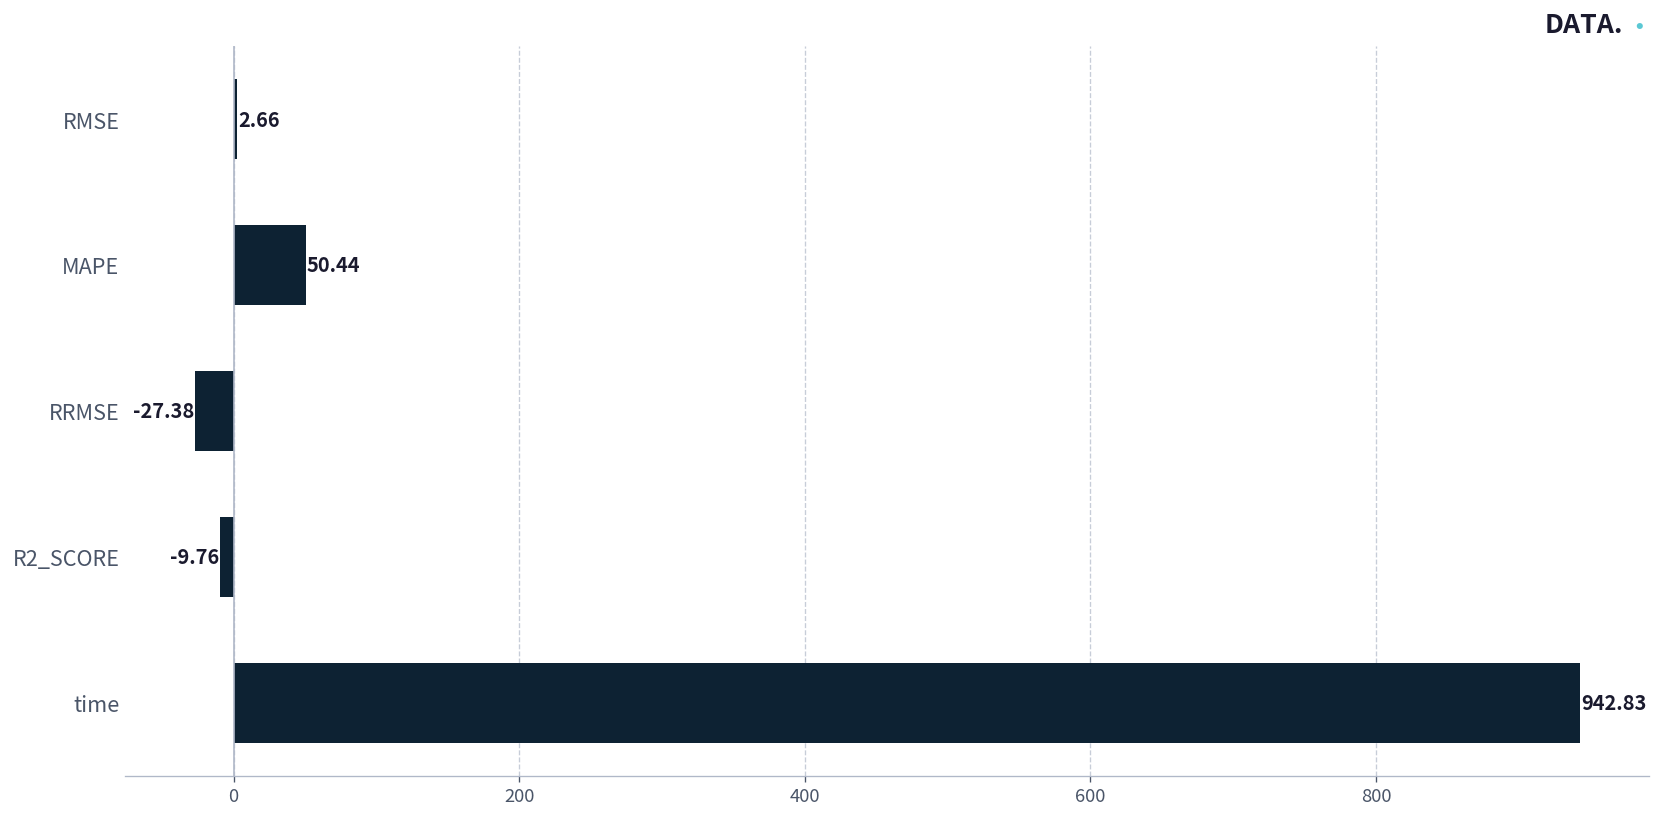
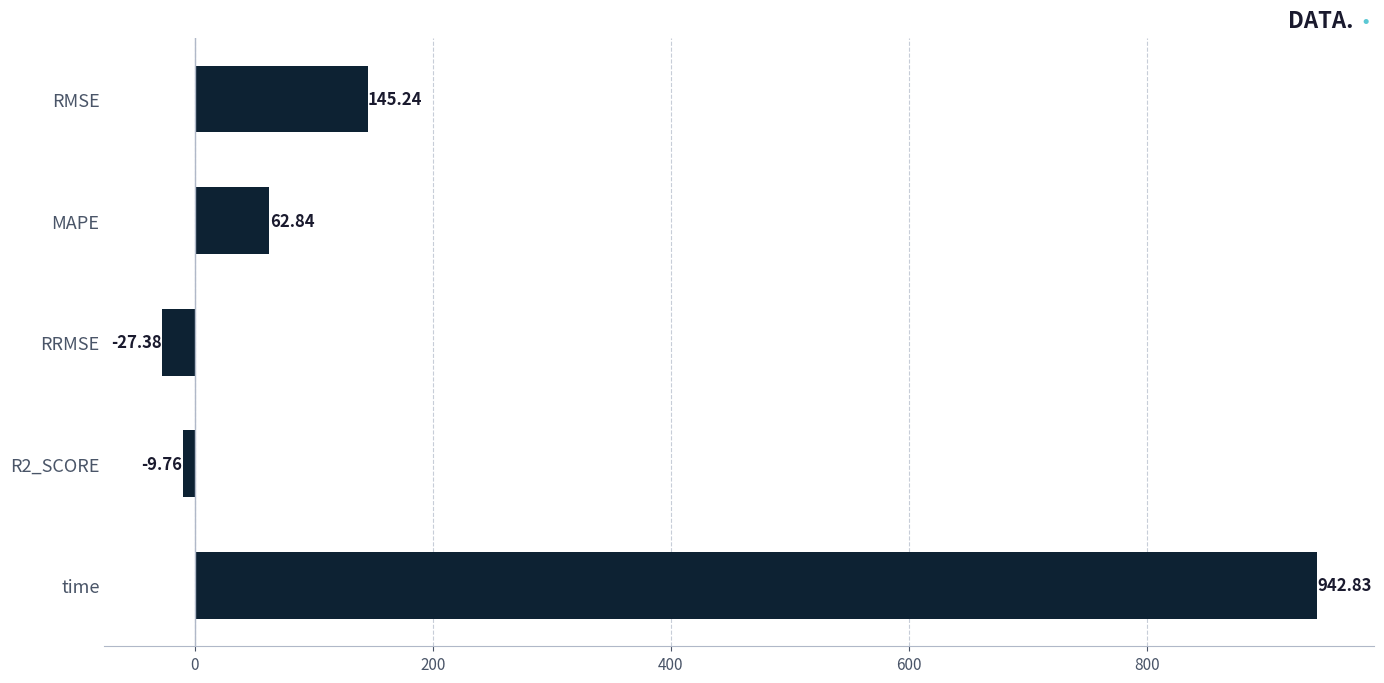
  {
-   "RMSE": 2.66,
-   "MAPE": 50.44,
+   "RMSE": 145.24,
+   "MAPE": 62.84,
    "RRMSE": -27.38,
    "R2_SCORE": -9.76,
    "time": 942.83
  }
